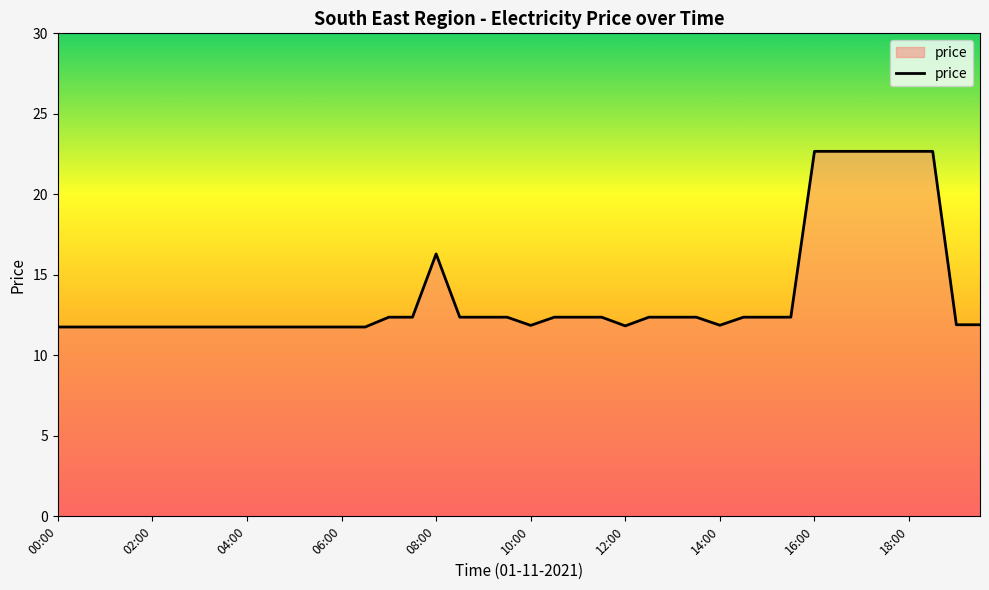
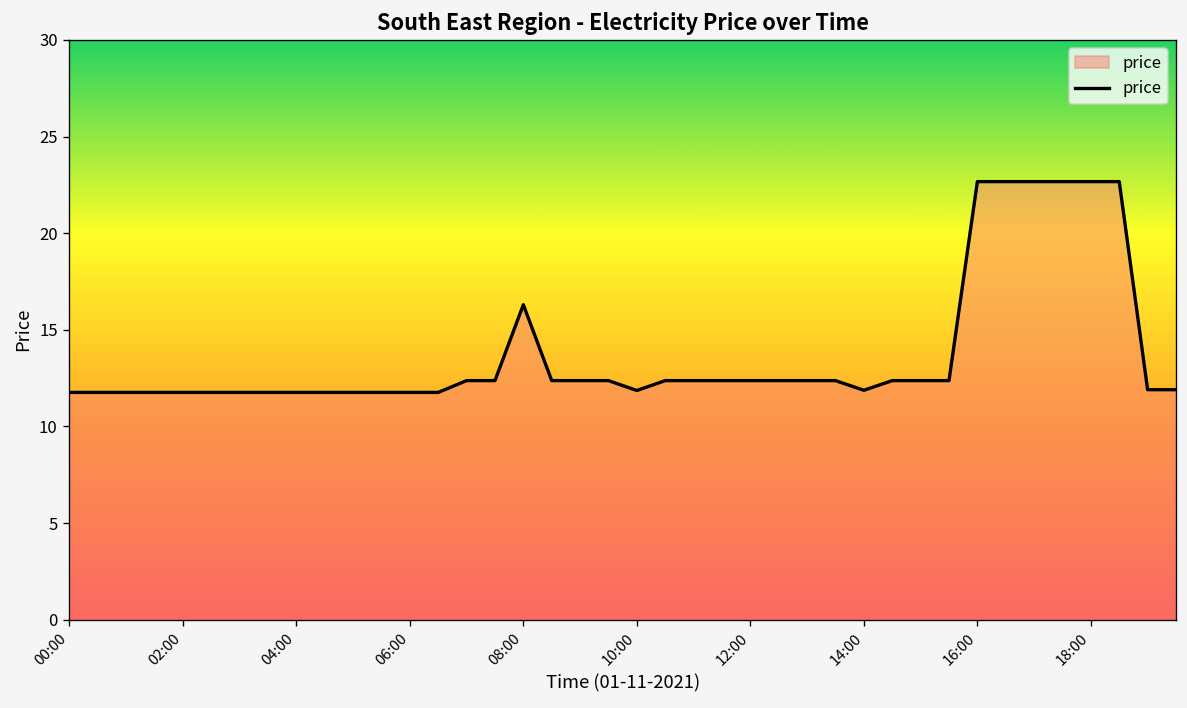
  {
    "00:00": 11.8,
    "02:00": 11.8,
    "04:00": 11.8,
    "06:00": 11.8,
    "08:00": 16.3,
    "10:00": 11.9,
-   "12:00": 11.8,
+   "12:00": 12.4,
    "14:00": 11.9,
    "16:00": 22.7,
    "18:00": 22.7
  }
